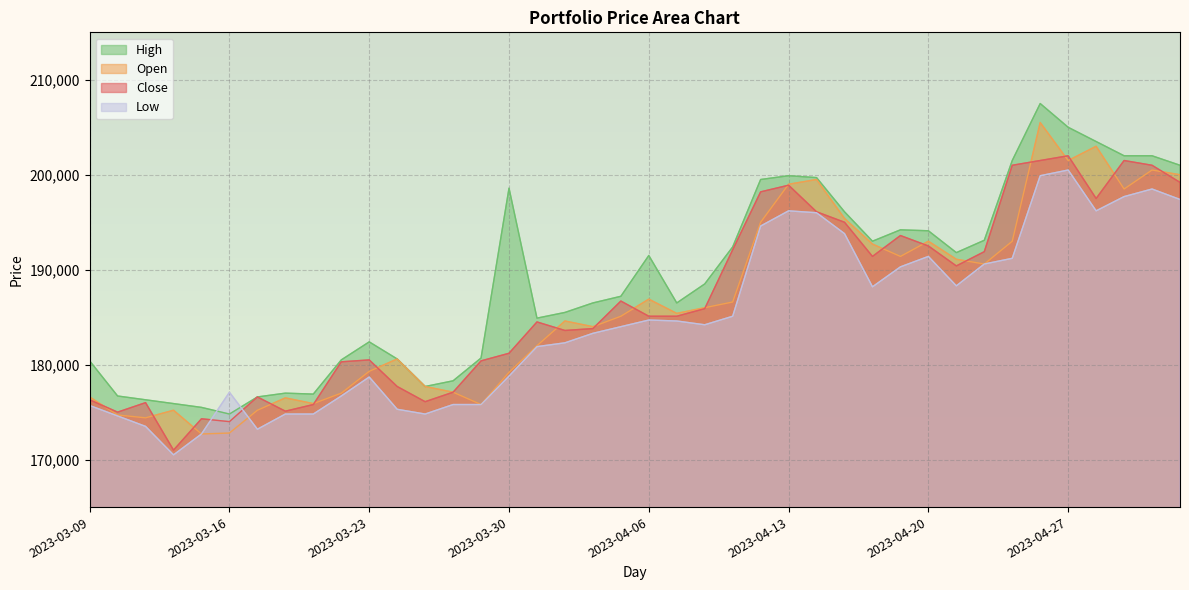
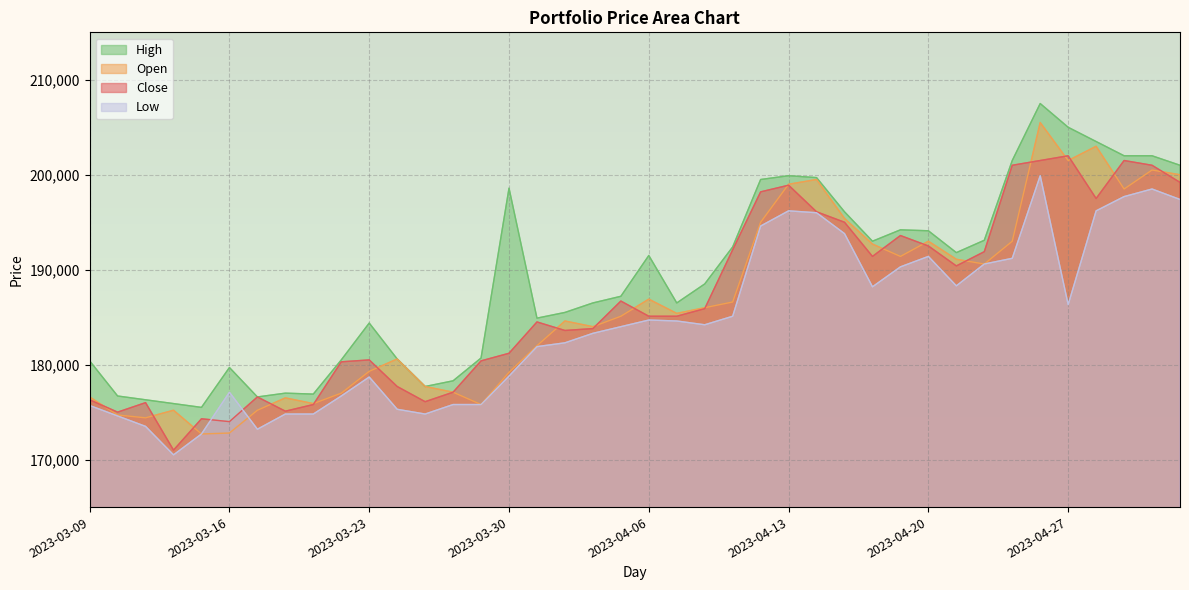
  {
    "High": {
      "2023-03-09": "180,000",
-     "2023-03-16": "175,000",
-     "2023-03-23": "182,000",
+     "2023-03-16": "180,000",
+     "2023-03-23": "184,000",
      "2023-03-30": "199,000",
      "2023-04-06": "191,000",
      "2023-04-13": "200,000",
      "2023-04-20": "194,000",
      "2023-04-27": "205,000"
    },
    "Low": {
      "2023-03-09": "176,000",
      "2023-03-16": "177,000",
      "2023-03-23": "179,000",
      "2023-03-30": "179,000",
      "2023-04-06": "185,000",
      "2023-04-13": "196,000",
      "2023-04-20": "191,000",
-     "2023-04-27": "201,000"
+     "2023-04-27": "186,000"
    }
  }
